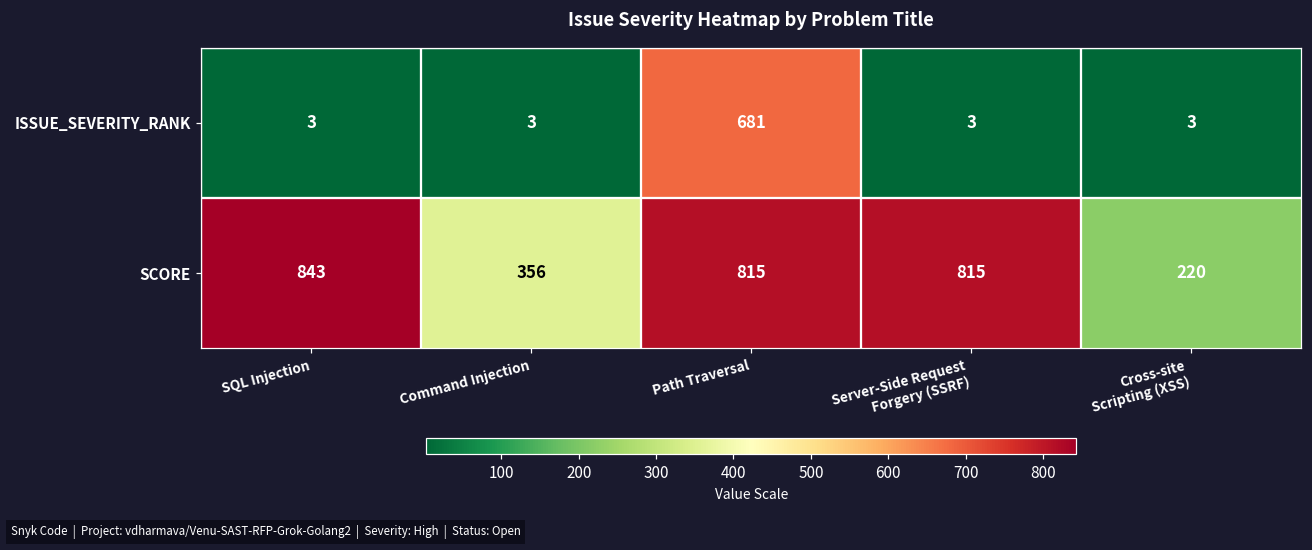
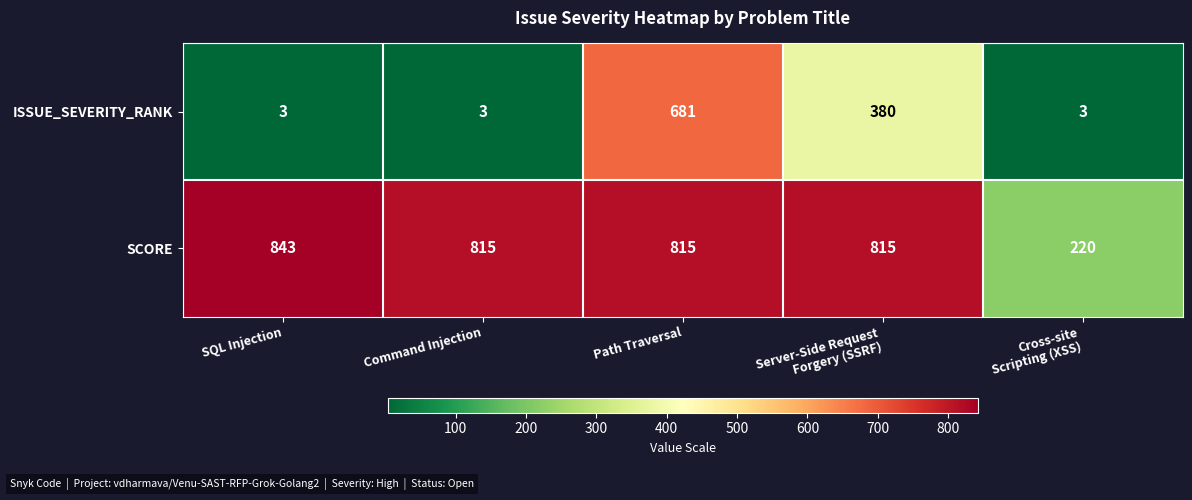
  {
    "ISSUE_SEVERITY_RANK": {
      "SQL Injection": 3,
      "Command Injection": 3,
      "Path Traversal": 681,
-     "Server-Side Request Forgery (SSRF)": 3,
+     "Server-Side Request Forgery (SSRF)": 380,
      "Cross-site Scripting (XSS)": 3
    },
    "SCORE": {
      "SQL Injection": 843,
-     "Command Injection": 356,
+     "Command Injection": 815,
      "Path Traversal": 815,
      "Server-Side Request Forgery (SSRF)": 815,
      "Cross-site Scripting (XSS)": 220
    }
  }
